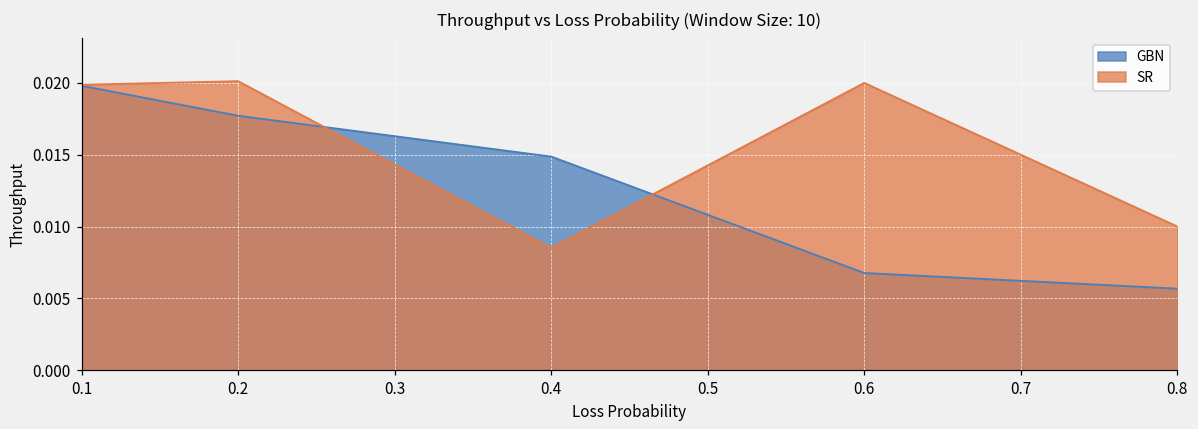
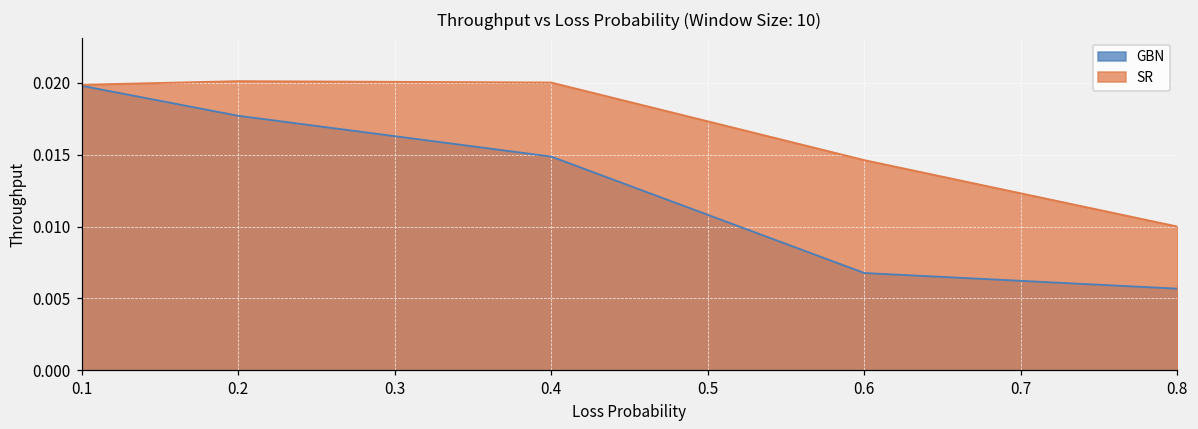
  {
    "GBN": {
      "0.2": 0.0177,
      "0.4": 0.0149,
      "0.6": 0.0068,
      "0.8": 0.0057
    },
    "SR": {
      "0.2": 0.0201,
-     "0.4": 0.0085,
-     "0.6": 0.0200,
+     "0.4": 0.0200,
+     "0.6": 0.0146,
      "0.8": 0.0100
    }
  }
